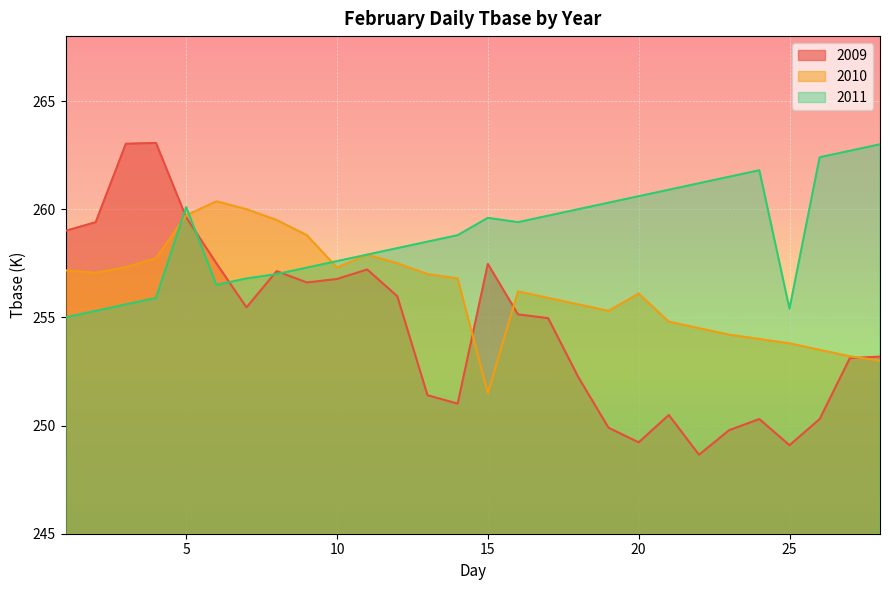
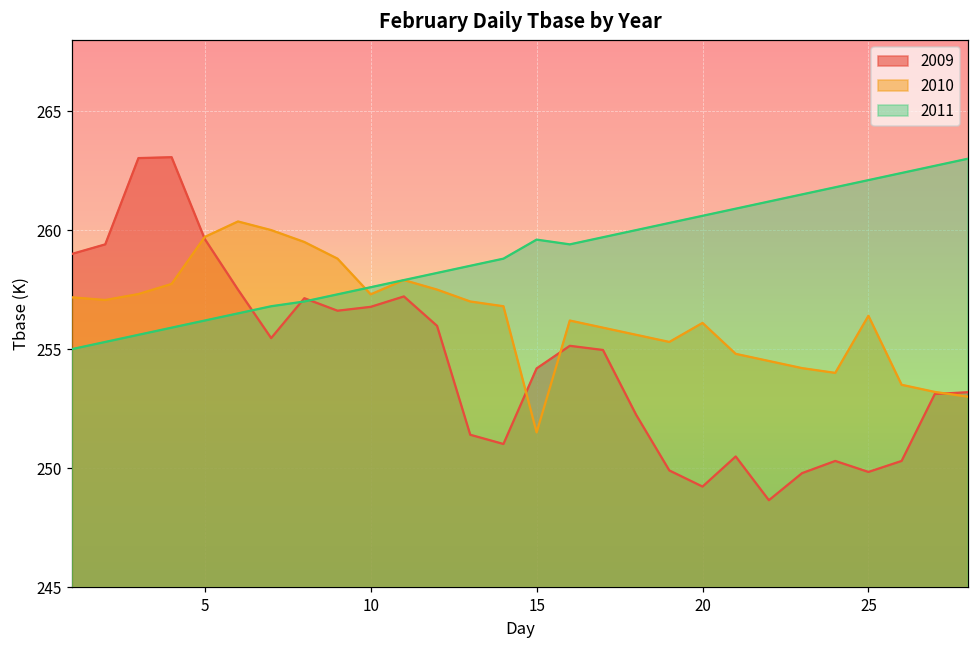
  {
    "2009": {
      "10": 256.8,
-     "15": 257.5,
+     "15": 254.2,
      "20": 249.2,
-     "25": 249.1
+     "25": 249.8
    },
    "2010": {
      "10": 257.3,
      "15": 251.5,
      "20": 256.1,
-     "25": 253.8
+     "25": 256.4
    },
    "2011": {
-     "5": 260.1,
+     "5": 256.2,
      "10": 257.6,
      "15": 259.6,
      "20": 260.6,
-     "25": 255.4
+     "25": 262.1
    }
  }
